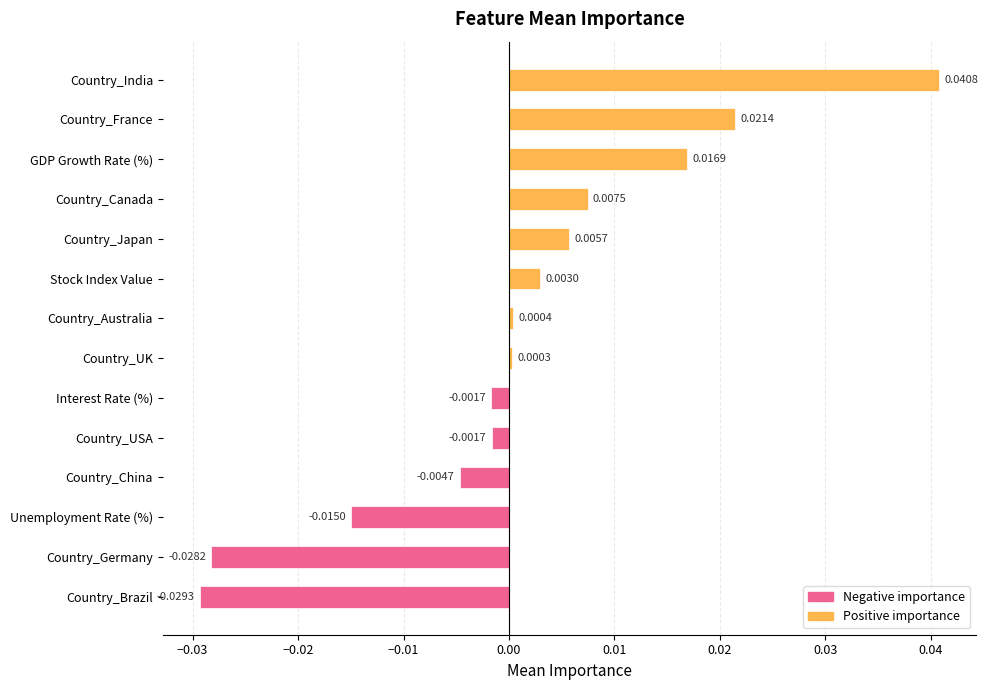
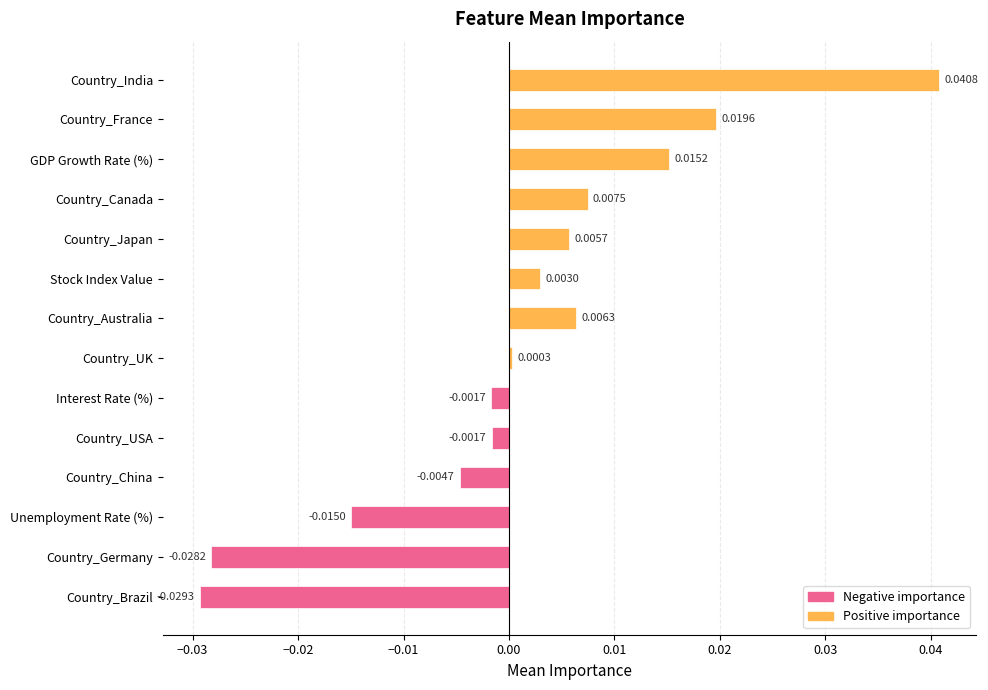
  {
    "Country_India": 0.0408,
-   "Country_France": 0.0214,
-   "GDP Growth Rate (%)": 0.0169,
+   "Country_France": 0.0196,
+   "GDP Growth Rate (%)": 0.0152,
    "Country_Canada": 0.0075,
    "Country_Japan": 0.0057,
    "Stock Index Value": 0.0030,
-   "Country_Australia": 0.0004,
+   "Country_Australia": 0.0063,
    "Country_UK": 0.0003,
    "Interest Rate (%)": -0.0017,
    "Country_USA": -0.0017,
    "Country_China": -0.0047,
    "Unemployment Rate (%)": -0.0150,
    "Country_Germany": -0.0282,
    "Country_Brazil": -0.0293
  }
